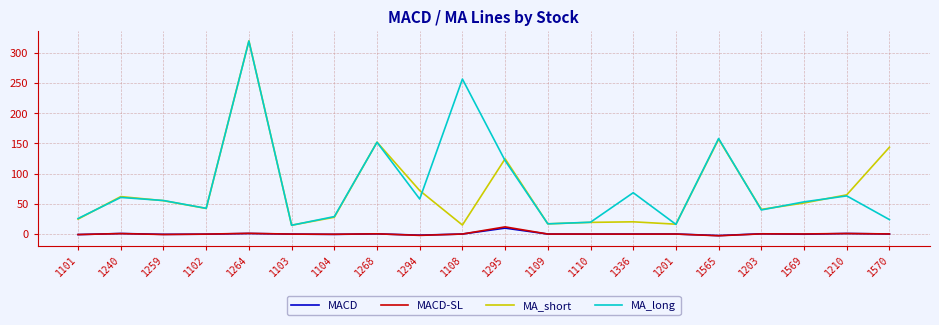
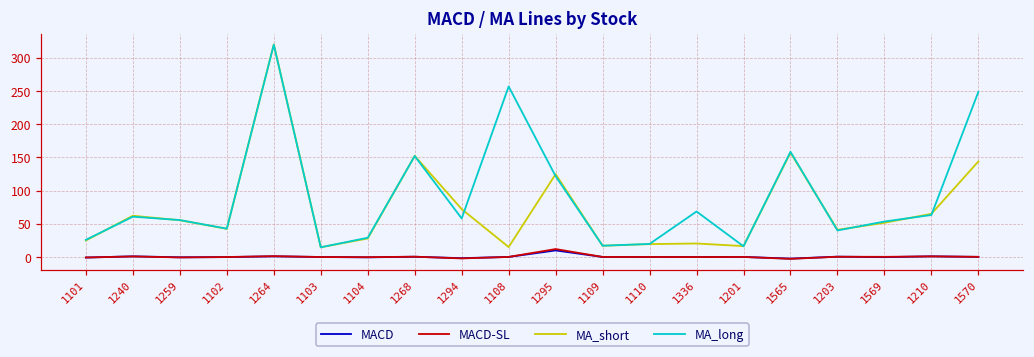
  {
    "MA_short": {
      "1294": 70,
      "1108": 10,
      "1336": 20,
      "1570": 140
    },
    "MA_long": {
      "1294": 60,
      "1108": 260,
      "1336": 70,
-     "1570": 20
+     "1570": 250
    }
  }
